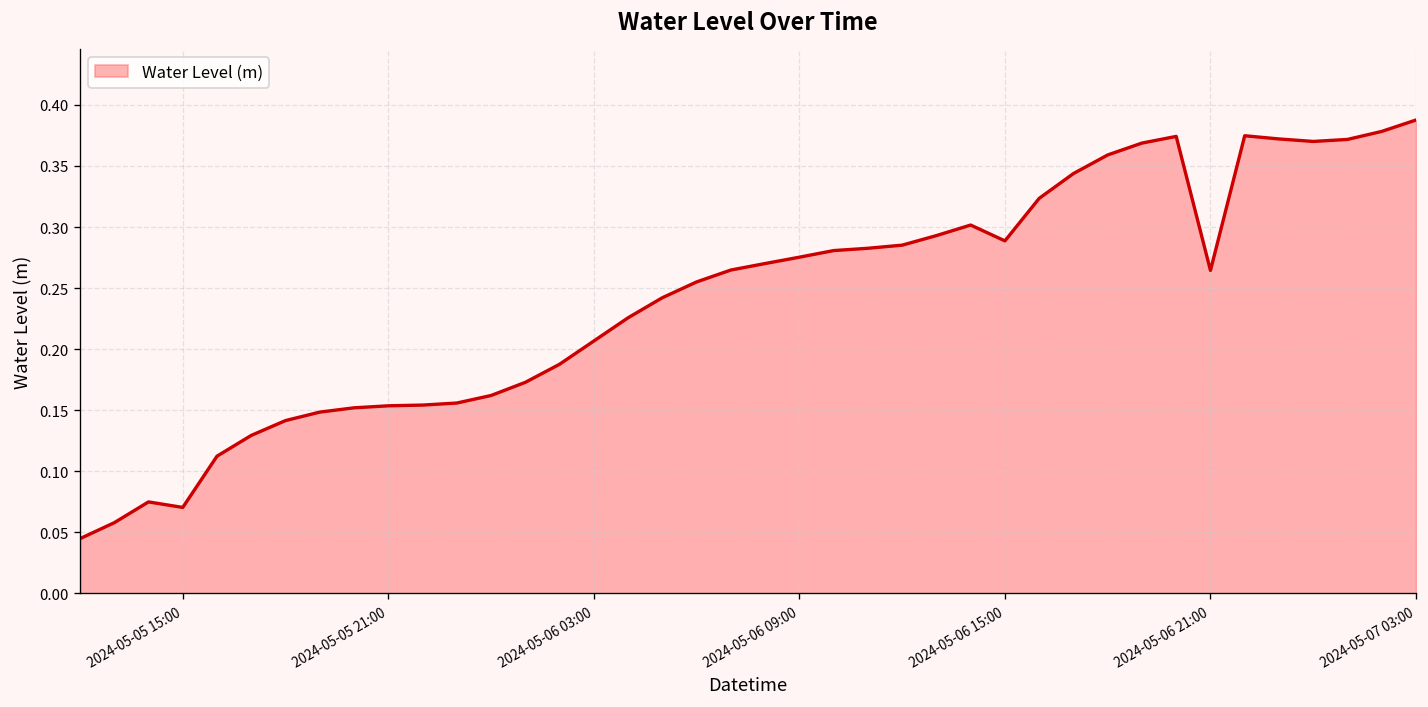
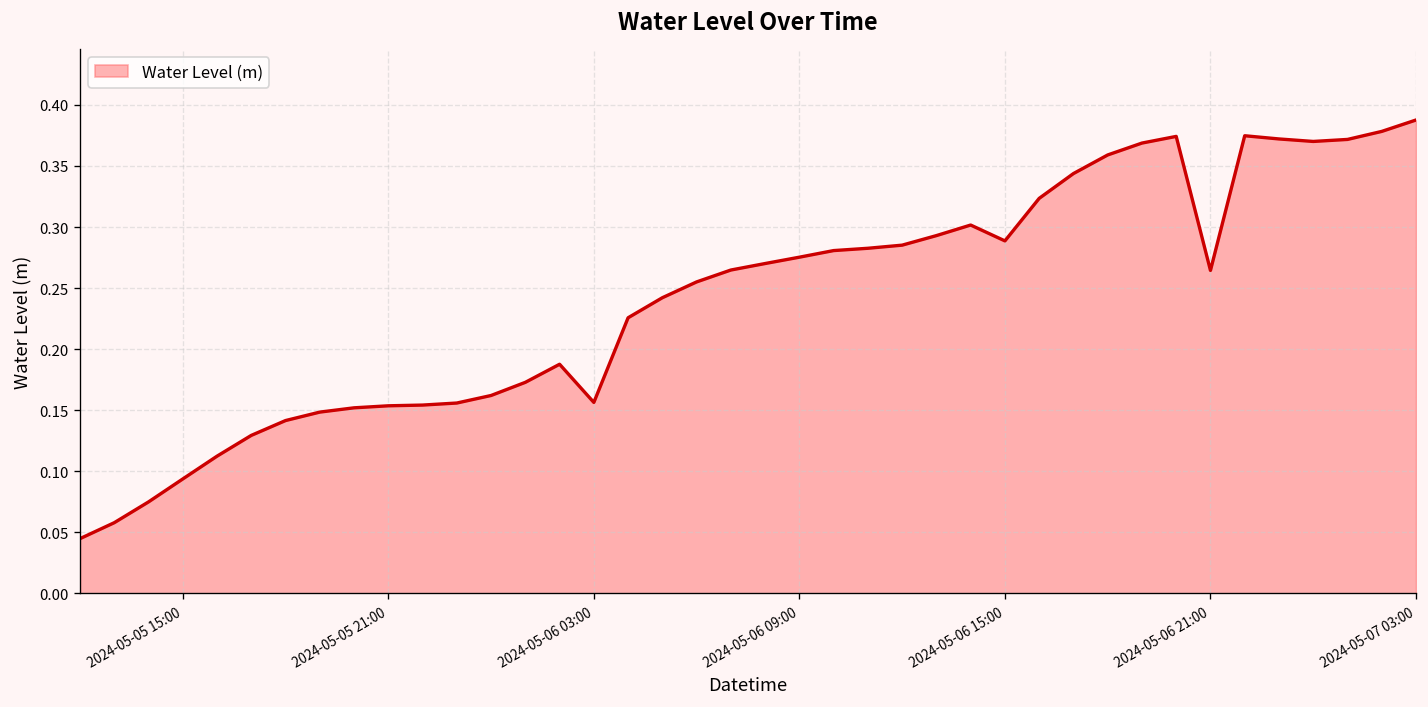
  {
-   "2024-05-05 15:00": 0.070,
+   "2024-05-05 15:00": 0.094,
    "2024-05-05 21:00": 0.154,
-   "2024-05-06 03:00": 0.207,
+   "2024-05-06 03:00": 0.156,
    "2024-05-06 09:00": 0.275,
    "2024-05-06 15:00": 0.289,
    "2024-05-06 21:00": 0.264,
    "2024-05-07 03:00": 0.388
  }
